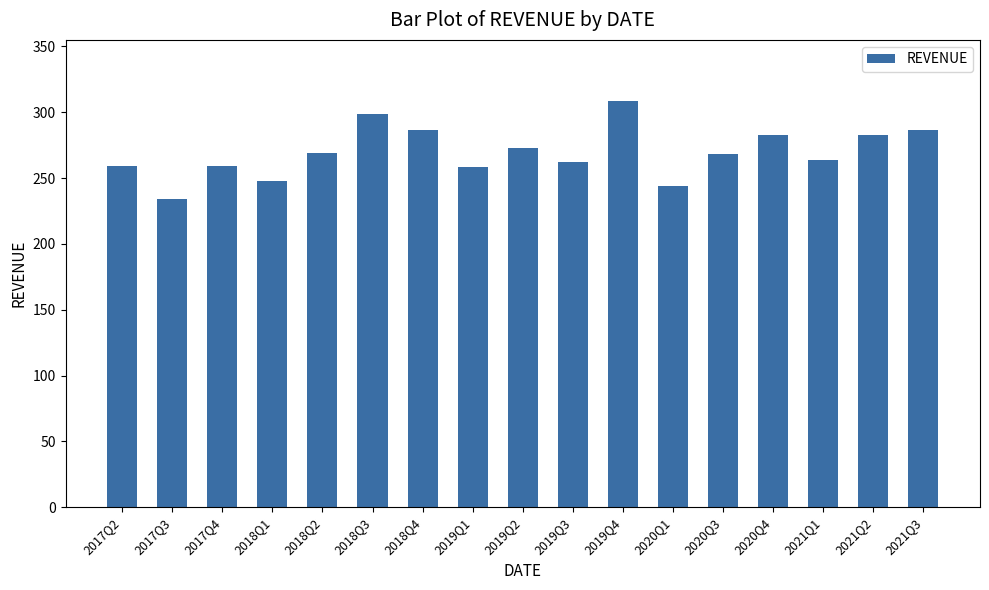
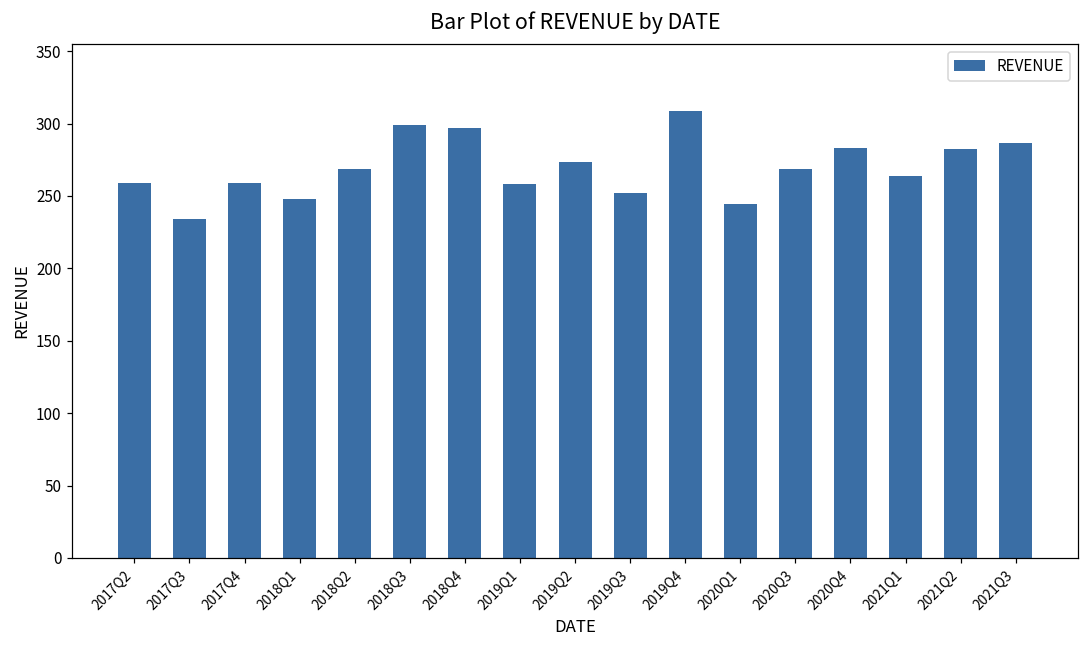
  {
    "2017Q2": 259,
    "2017Q3": 234,
    "2017Q4": 259,
    "2018Q1": 248,
    "2018Q2": 269,
    "2018Q3": 299,
-   "2018Q4": 287,
+   "2018Q4": 297,
    "2019Q1": 258,
    "2019Q2": 273,
-   "2019Q3": 262,
+   "2019Q3": 252,
    "2019Q4": 309,
    "2020Q1": 244,
    "2020Q3": 269,
    "2020Q4": 283,
    "2021Q1": 264,
    "2021Q2": 282,
    "2021Q3": 286
  }
